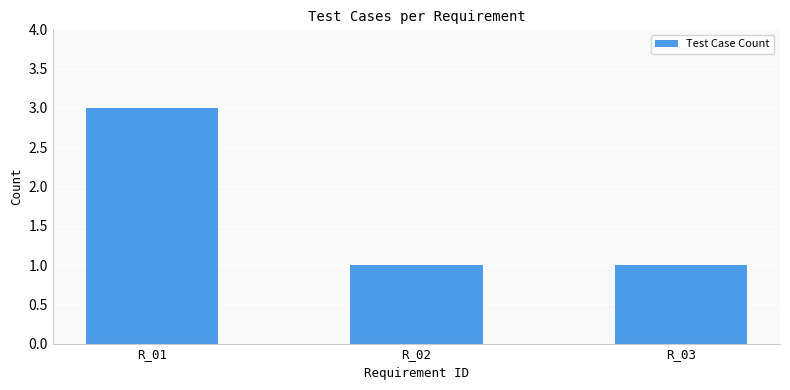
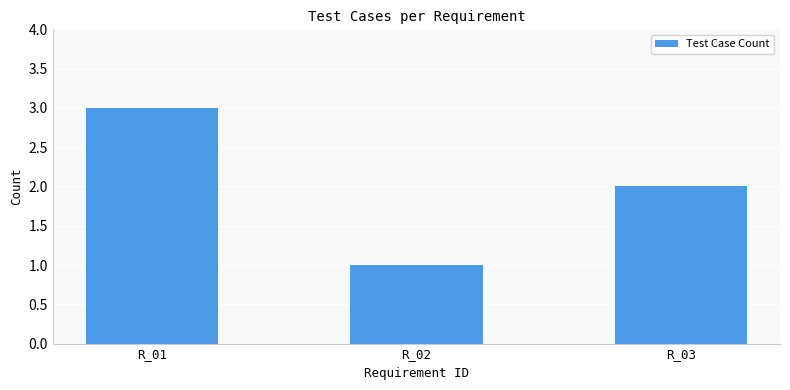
  {
    "R_01": 3,
    "R_02": 1,
-   "R_03": 1
+   "R_03": 2
  }
